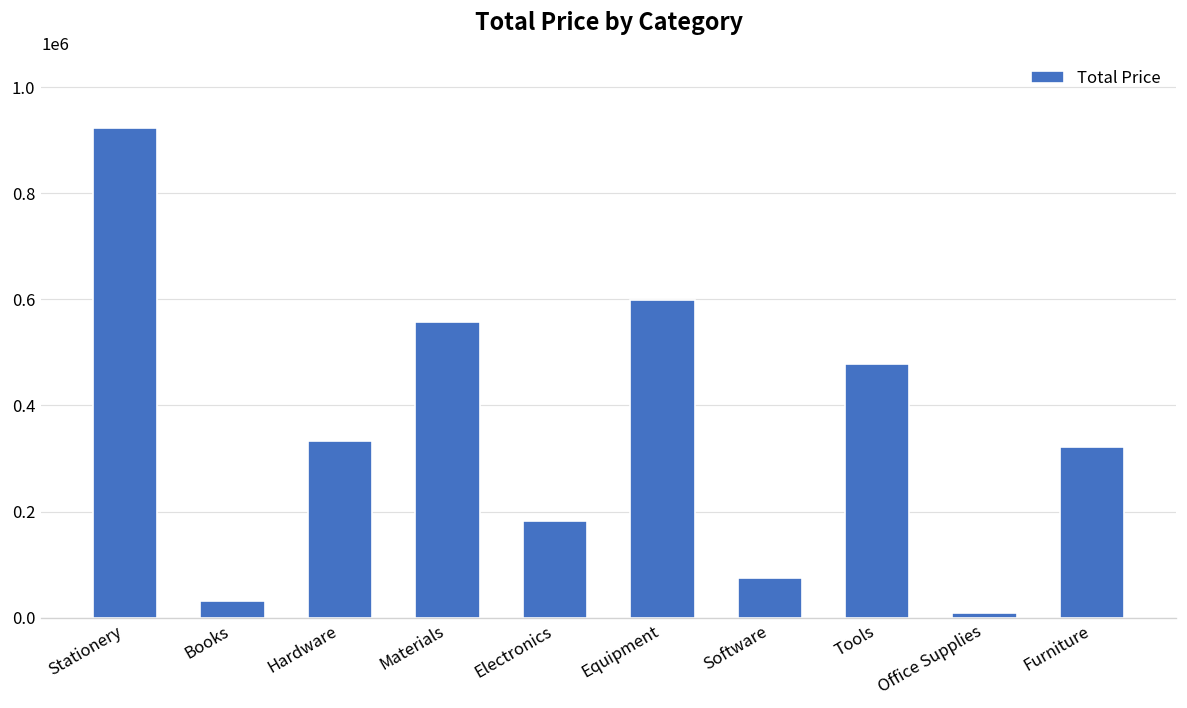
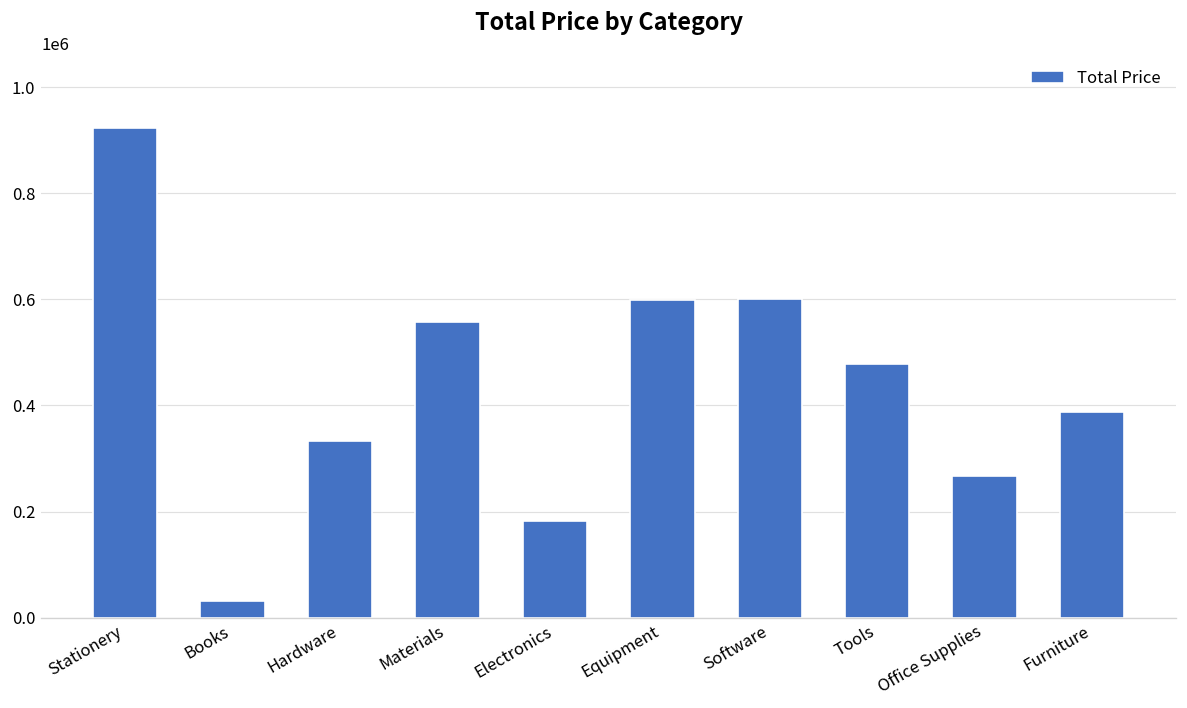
  {
    "Stationery": 920000,
    "Books": 30000,
    "Hardware": 330000,
    "Materials": 560000,
    "Electronics": 180000,
    "Equipment": 600000,
-   "Software": 70000,
+   "Software": 600000,
    "Tools": 480000,
-   "Office Supplies": 10000,
-   "Furniture": 320000
+   "Office Supplies": 270000,
+   "Furniture": 390000
  }
